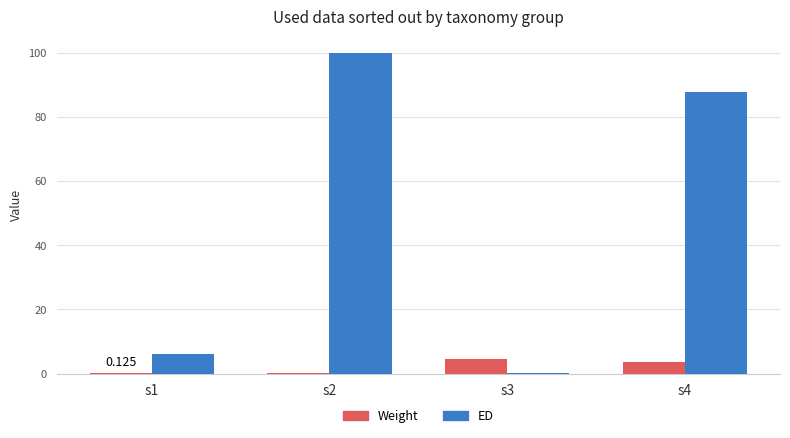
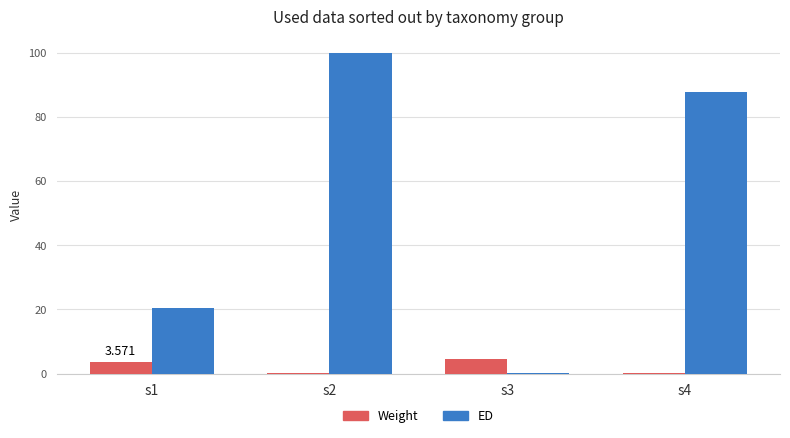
  {
    "Weight": {
-     "s1": 0.125,
-     "s4": 4
+     "s1": 3.571,
+     "s4": 0
    },
    "ED": {
-     "s1": 6,
+     "s1": 20,
      "s2": 100,
      "s4": 88
    }
  }
